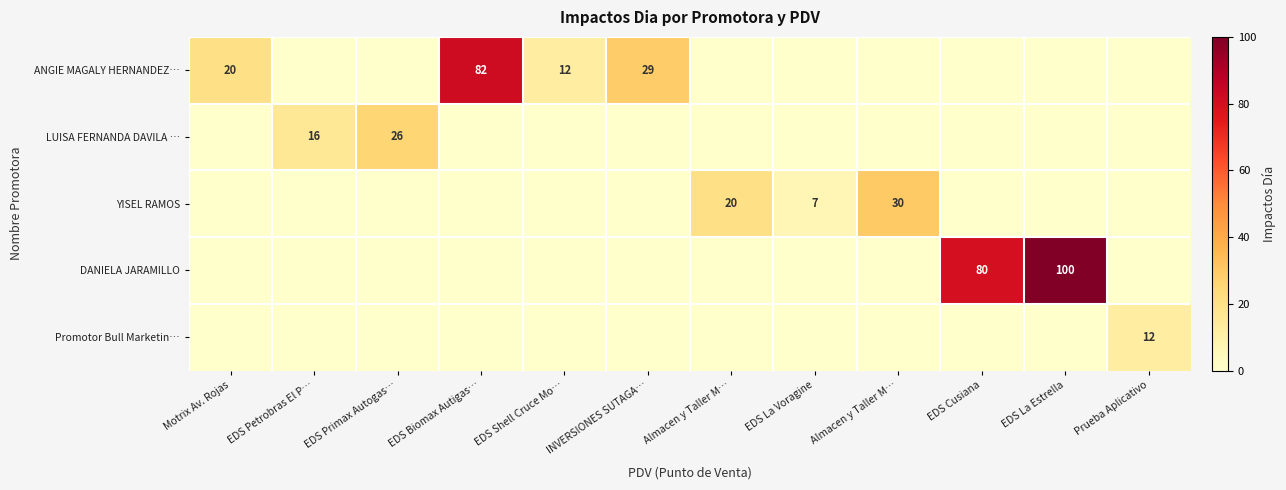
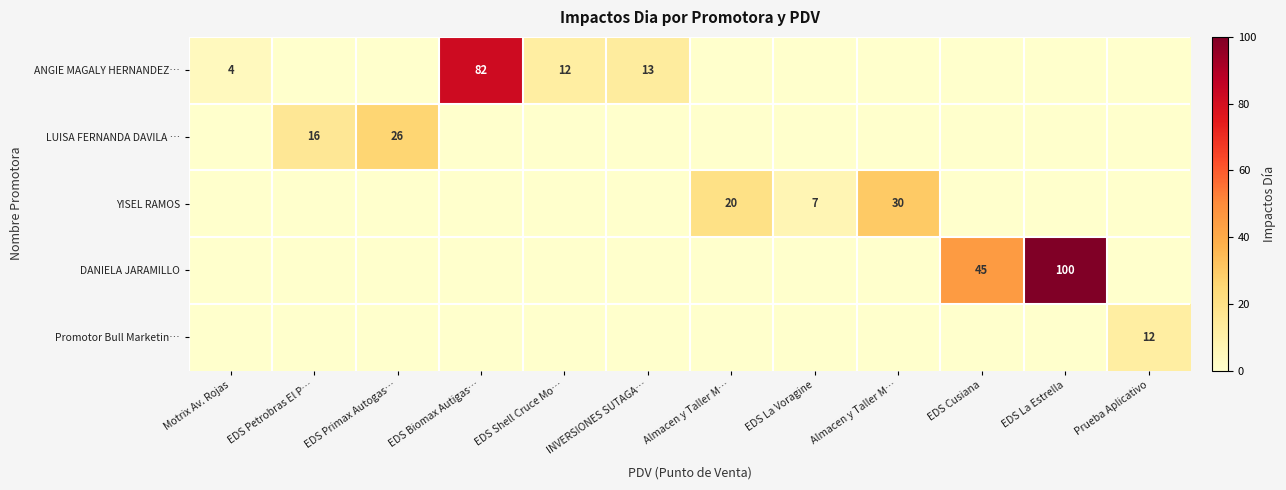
  {
    "ANGIE MAGALY HERNANDEZ…": {
-     "Motrix Av. Rojas": 20,
+     "Motrix Av. Rojas": 4,
      "EDS Biomax Autigas…": 82,
      "EDS Shell Cruce Mo…": 12,
-     "INVERSIONES SUTAGA…": 29
+     "INVERSIONES SUTAGA…": 13
    },
    "LUISA FERNANDA DAVILA …": {
      "EDS Petrobras El P…": 16,
      "EDS Primax Autogas…": 26
    },
    "YISEL RAMOS": {
      "EDS La Voragine": 7
    },
    "DANIELA JARAMILLO": {
-     "EDS Cusiana": 80,
+     "EDS Cusiana": 45,
      "EDS La Estrella": 100
    },
    "Promotor Bull Marketin…": {
      "Prueba Aplicativo": 12
    }
  }
